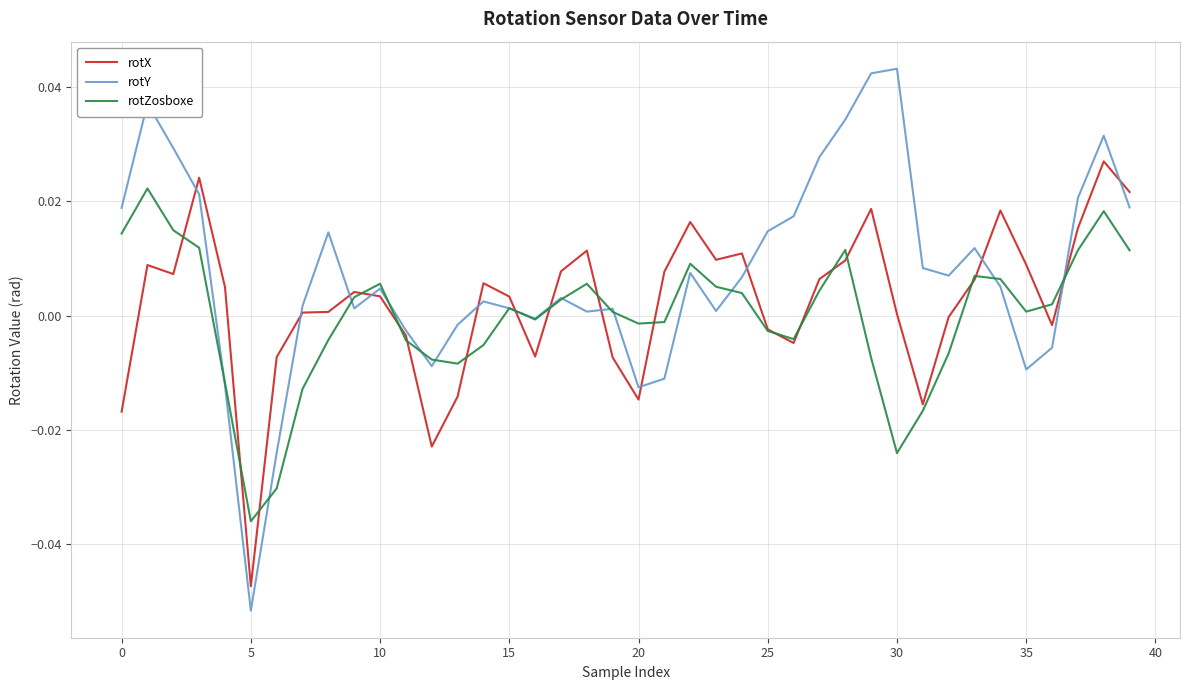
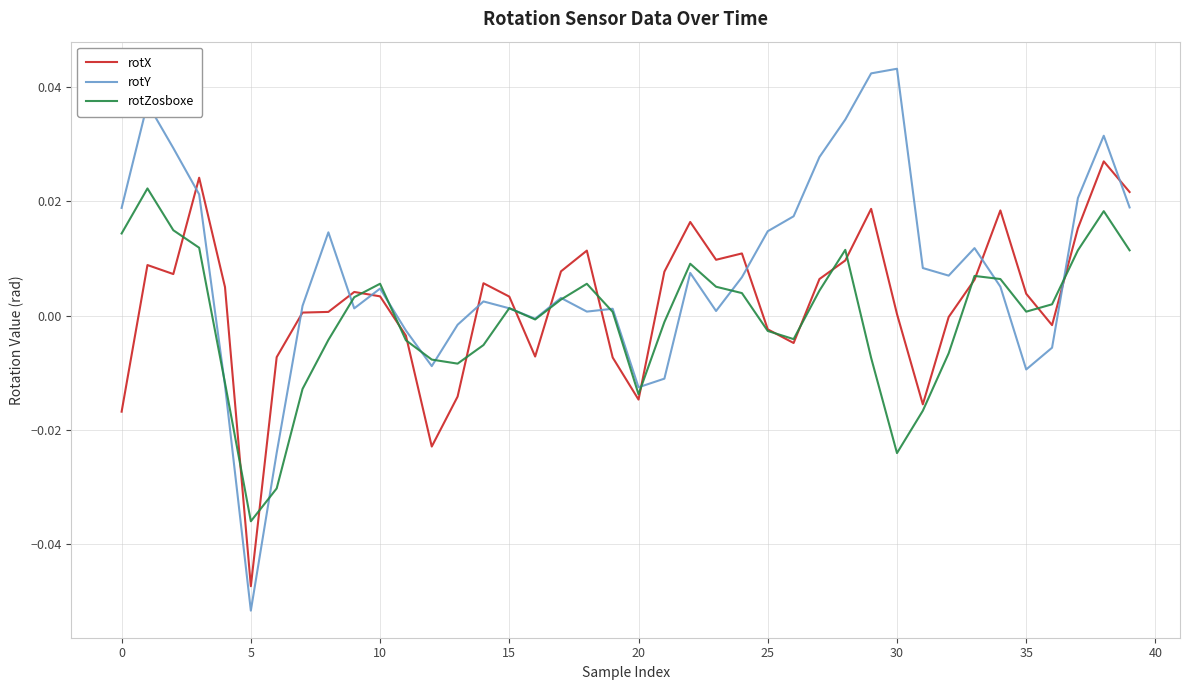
  {
    "rotX": {
      "0": -0.017,
      "5": -0.047,
      "10": 0.003,
      "15": 0.003,
      "20": -0.015,
      "30": 0.000,
-     "35": 0.009
+     "35": 0.004
    },
    "rotY": {
      "0": 0.019,
      "5": -0.052,
      "10": 0.005,
      "20": -0.013,
      "25": 0.015,
      "30": 0.043,
      "35": -0.009
    },
    "rotZosboxe": {
      "0": 0.014,
      "5": -0.036,
      "10": 0.006,
-     "20": -0.001,
+     "20": -0.014,
      "30": -0.024,
      "35": 0.001
    }
  }
